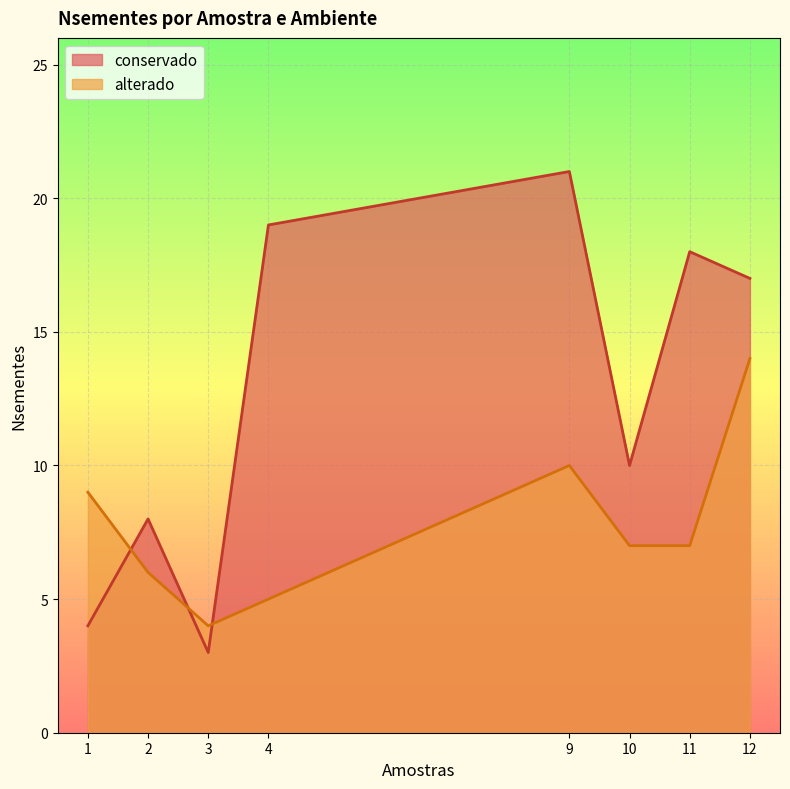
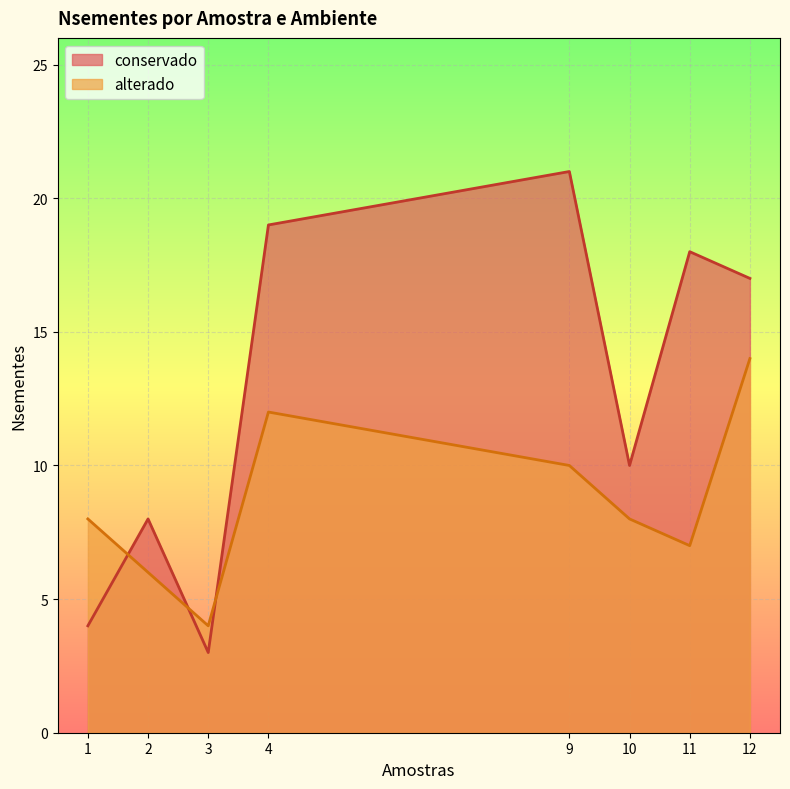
  {
    "conservado": {
      "1": 4,
      "2": 8,
      "3": 3,
      "4": 19,
      "9": 21,
      "10": 10,
      "11": 18,
      "12": 17
    },
    "alterado": {
-     "1": 9,
+     "1": 8,
      "2": 6,
      "3": 4,
-     "4": 5,
+     "4": 12,
      "9": 10,
-     "10": 7,
+     "10": 8,
      "11": 7,
      "12": 14
    }
  }
